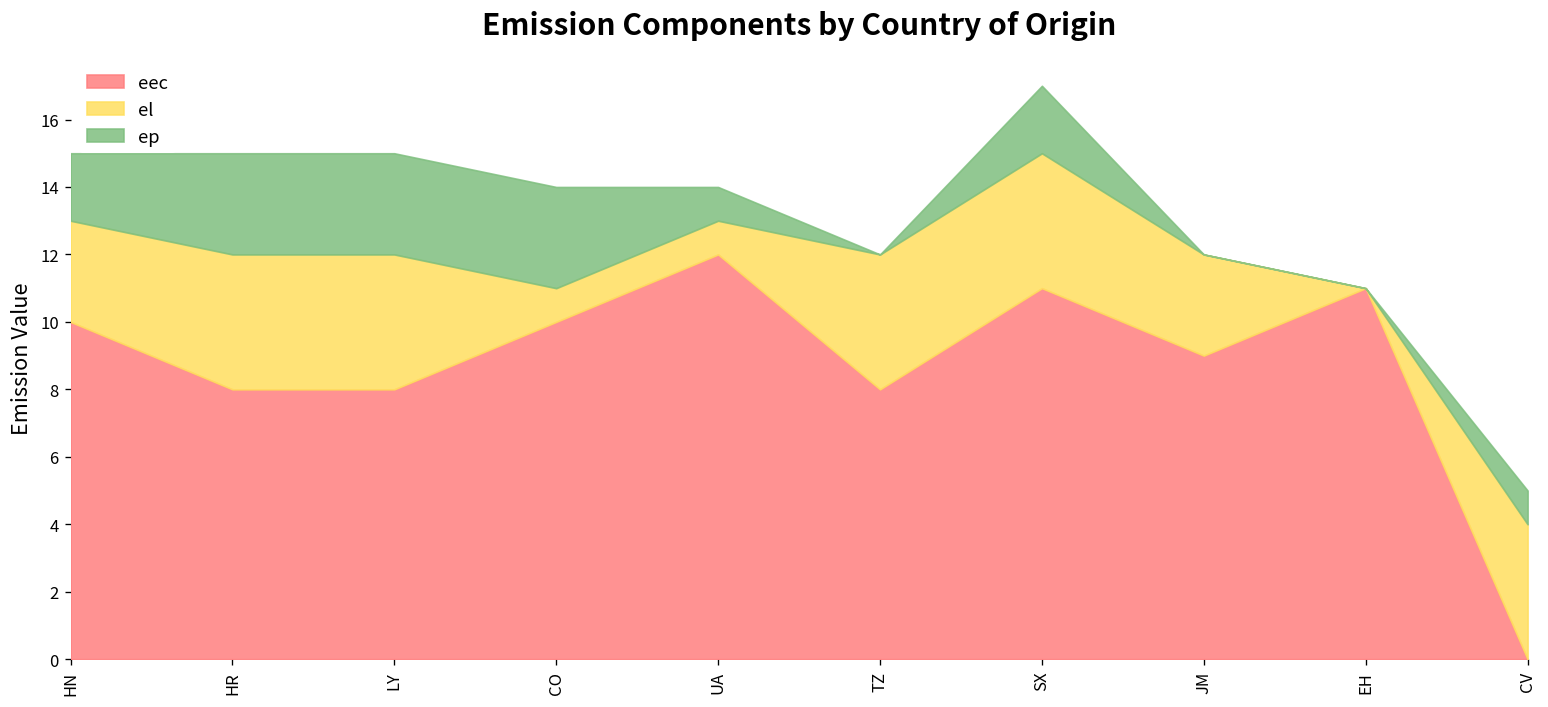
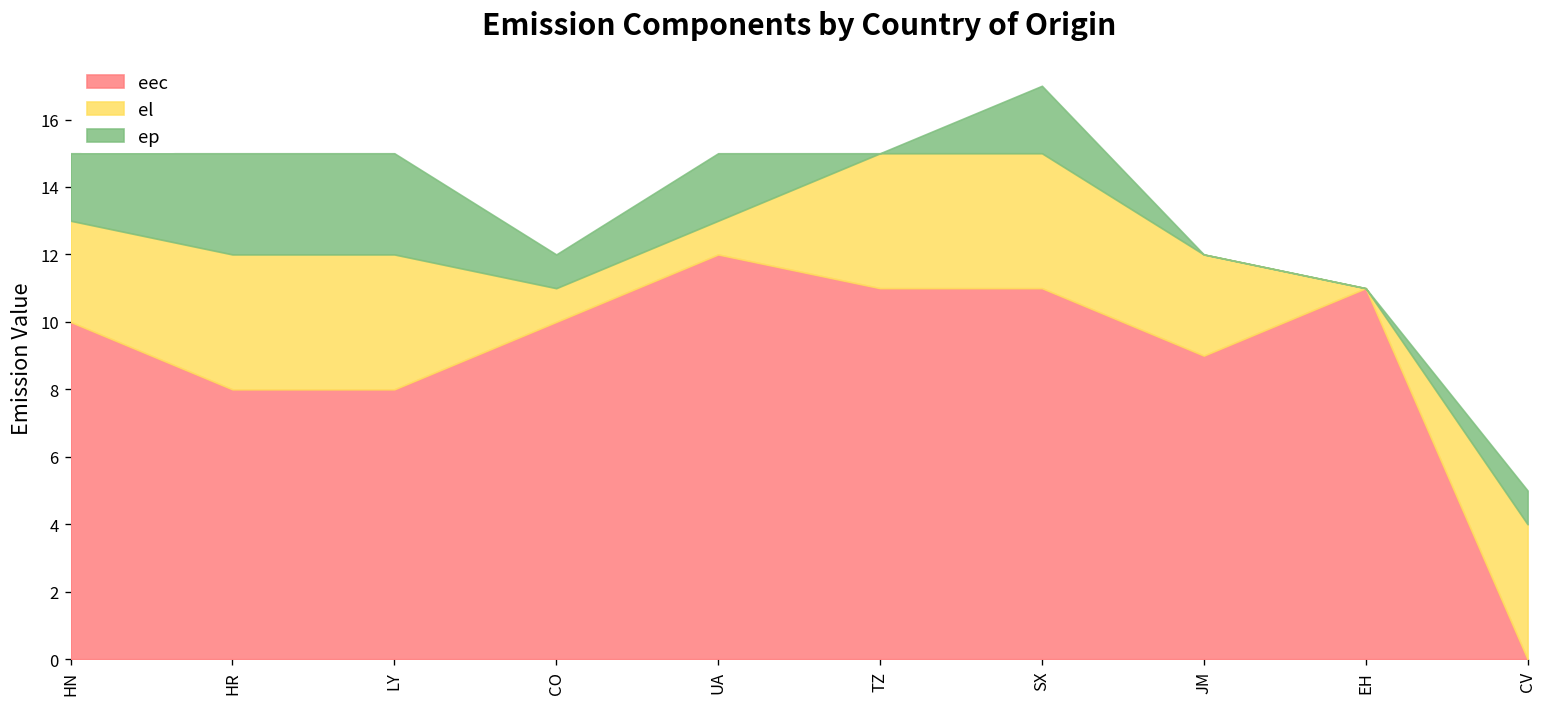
  {
    "eec": {
      "HN": 10,
      "HR": 8,
      "LY": 8,
      "CO": 10,
      "UA": 12,
-     "TZ": 8,
+     "TZ": 11,
      "SX": 11,
      "JM": 9,
      "CV": 0
    },
    "el": {
      "HN": 3,
      "HR": 4,
      "LY": 4,
      "CO": 1,
      "UA": 1,
      "SX": 4,
      "CV": 4
    },
    "ep": {
      "HN": 2,
      "HR": 3,
      "LY": 3,
-     "CO": 3,
-     "UA": 1,
+     "CO": 1,
+     "UA": 2,
      "SX": 2,
      "CV": 1
    }
  }
